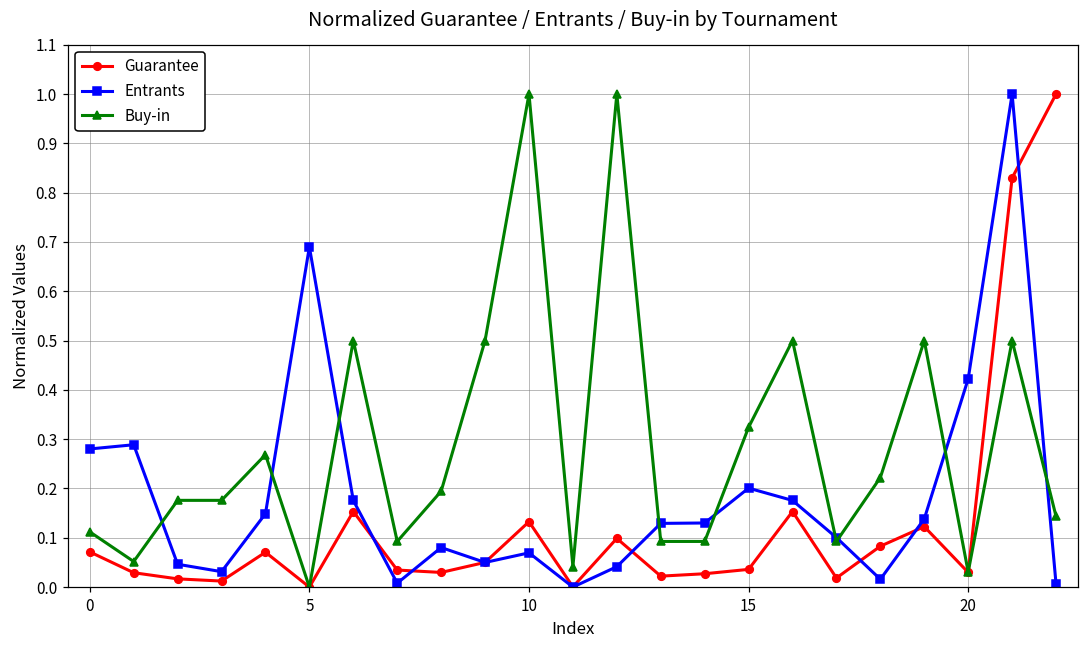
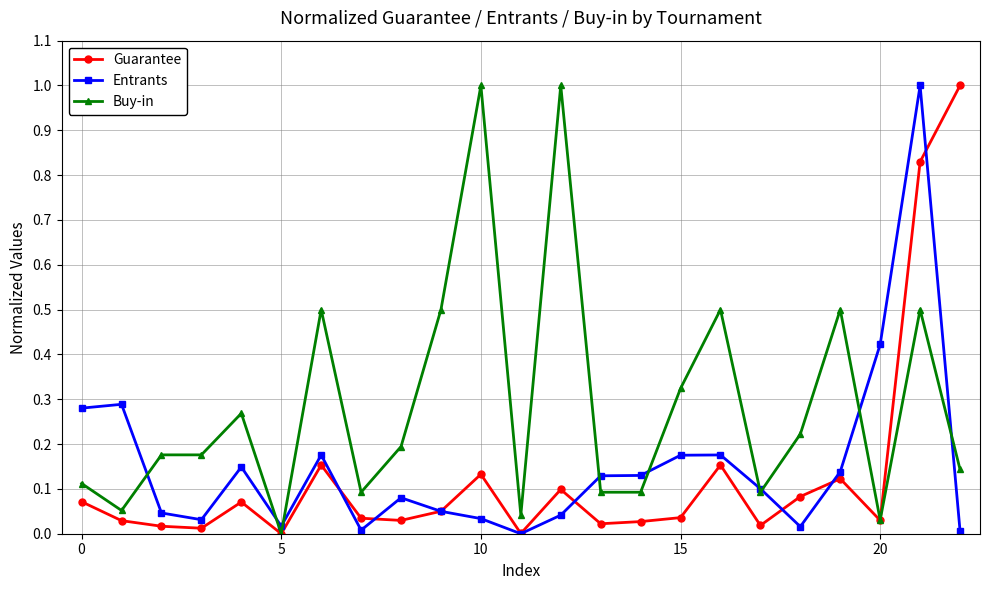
  {
    "Guarantee": {
      "0": 0.07,
      "10": 0.13,
      "15": 0.04
    },
    "Entrants": {
      "0": 0.28,
-     "5": 0.69,
-     "10": 0.07,
-     "15": 0.20,
+     "5": 0.02,
+     "10": 0.03,
+     "15": 0.18,
      "20": 0.42
    },
    "Buy-in": {
      "0": 0.11,
      "10": 1.00,
      "15": 0.32
    }
  }
